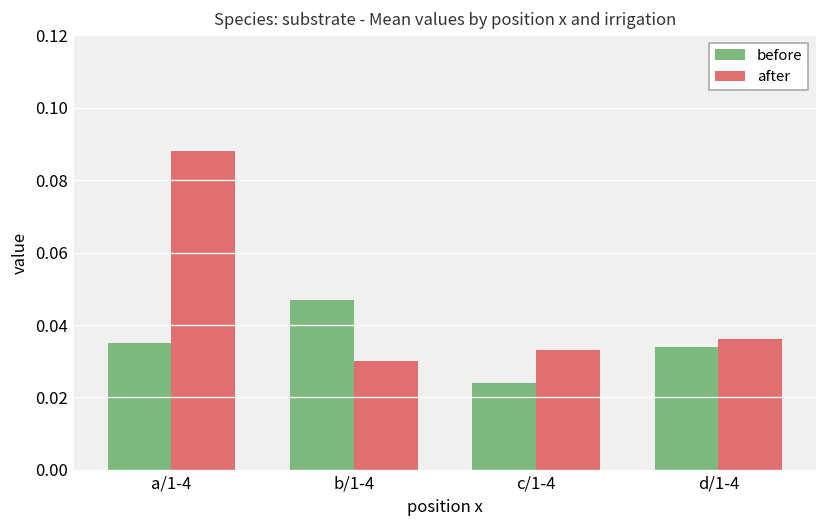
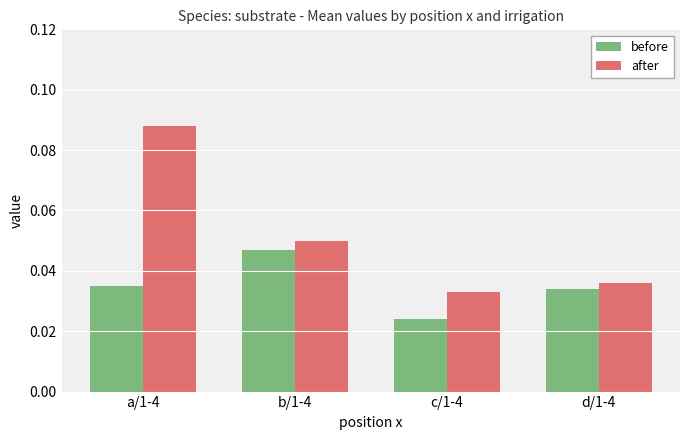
  {
    "before": {
      "a/1-4": 0.035,
      "b/1-4": 0.047,
      "c/1-4": 0.024,
      "d/1-4": 0.034
    },
    "after": {
      "a/1-4": 0.088,
-     "b/1-4": 0.03,
+     "b/1-4": 0.05,
      "c/1-4": 0.033,
      "d/1-4": 0.036
    }
  }
